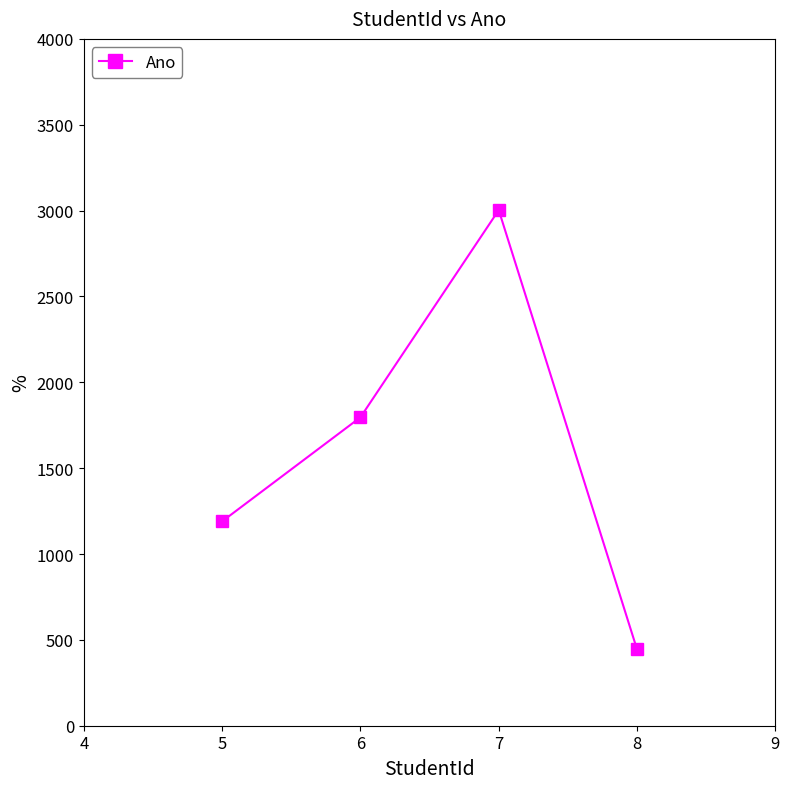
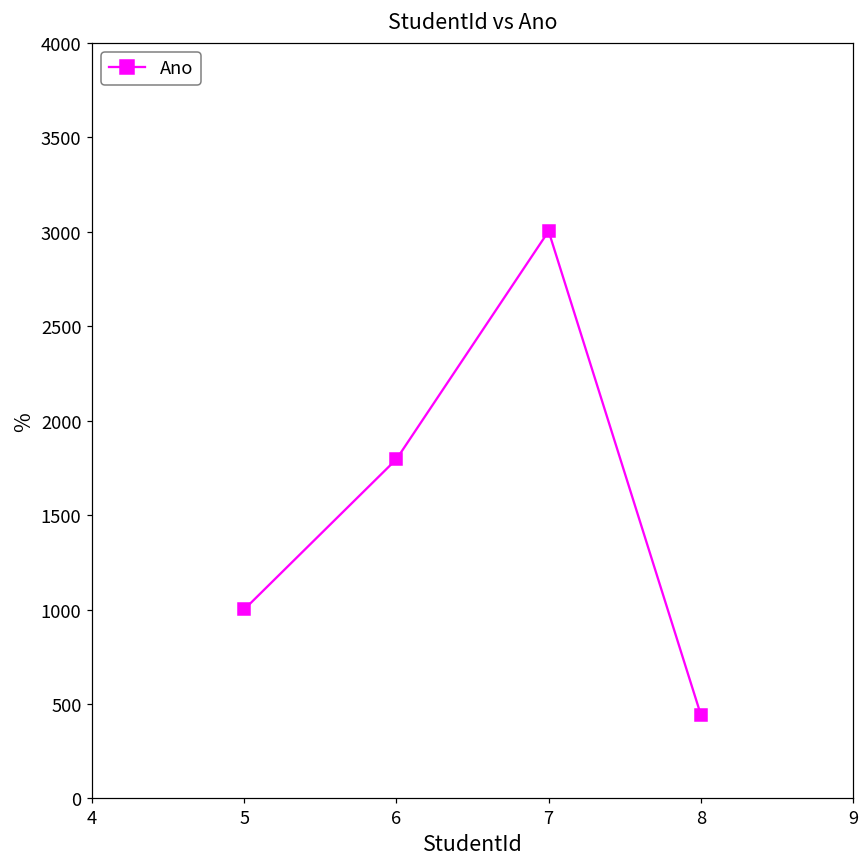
  {
-   "5": 1190,
+   "5": 1000,
    "6": 1800,
    "7": 3000,
    "8": 440
  }
